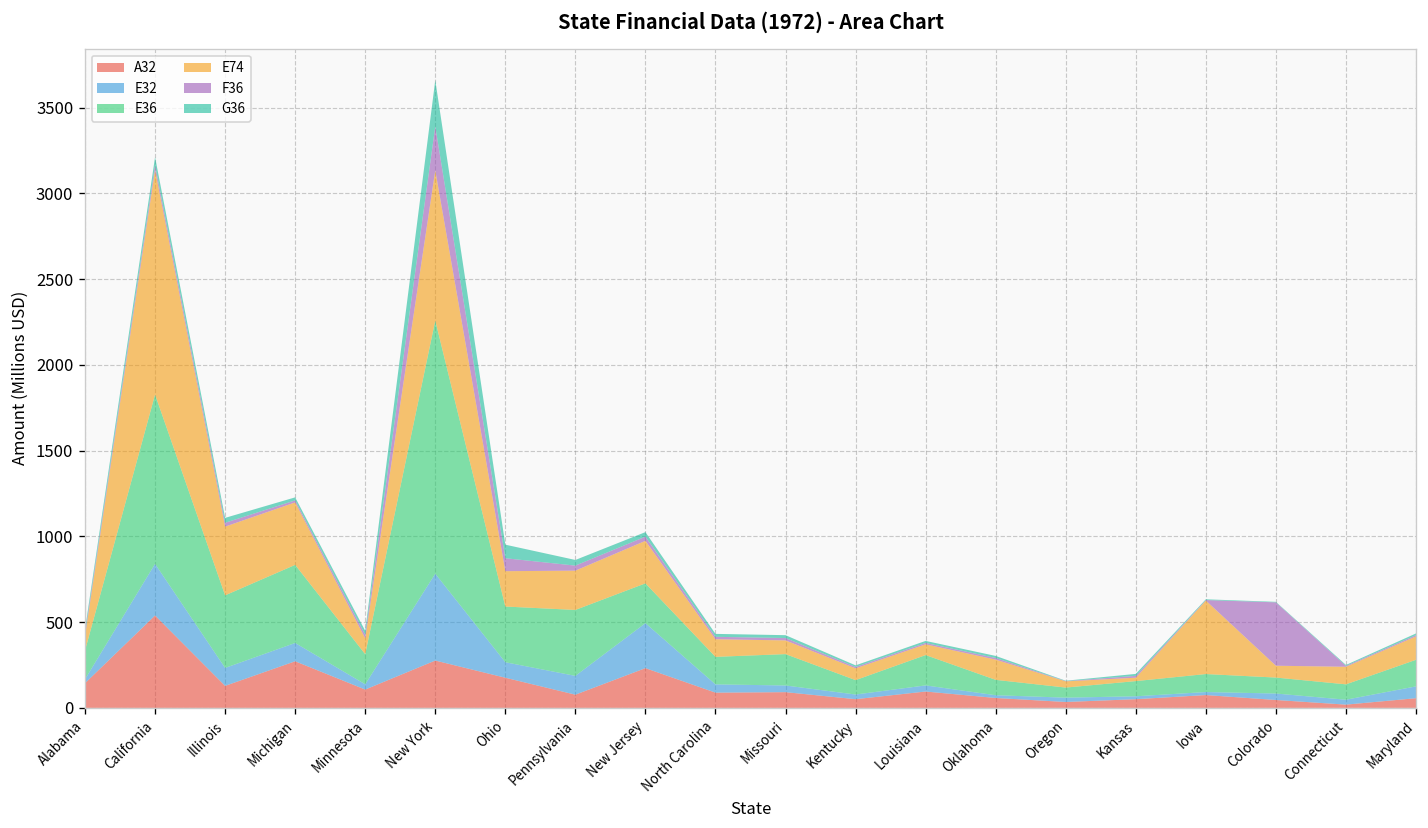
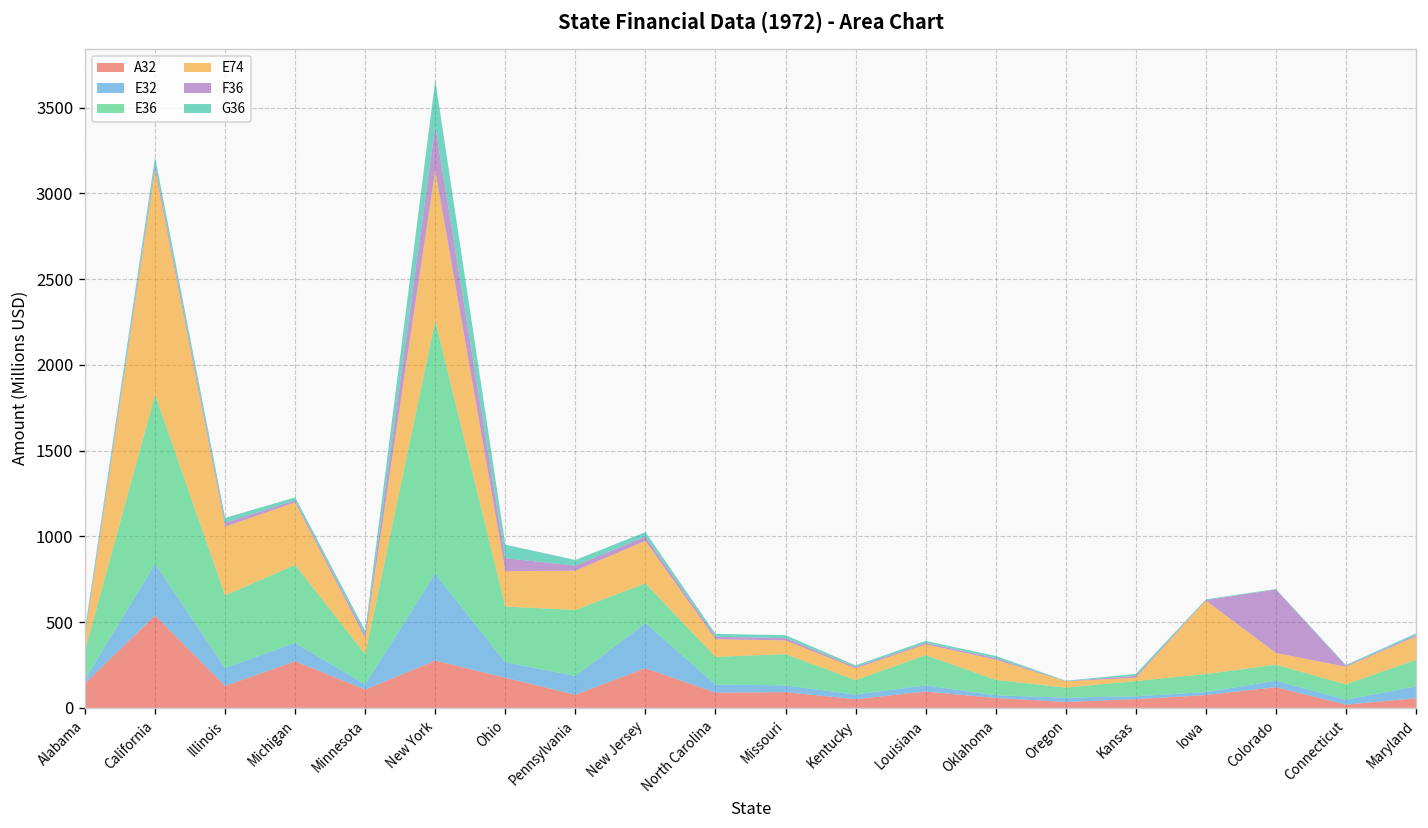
  {
    "A32": {
      "Alabama": 140,
      "California": 540,
      "Illinois": 130,
      "Michigan": 270,
      "Minnesota": 110,
      "New York": 280,
      "Ohio": 180,
      "Pennsylvania": 80,
      "New Jersey": 230,
      "North Carolina": 90,
      "Missouri": 90,
      "Kentucky": 50,
      "Louisiana": 100,
      "Oregon": 30,
-     "Colorado": 50,
+     "Colorado": 120,
      "Connecticut": 20,
      "Maryland": 60
    },
    "E32": {
      "Alabama": 20,
      "California": 300,
      "Illinois": 100,
      "Michigan": 110,
      "Minnesota": 30,
      "New York": 510,
      "Ohio": 90,
      "Pennsylvania": 110,
      "New Jersey": 260,
      "North Carolina": 50,
      "Missouri": 40,
      "Kentucky": 30,
      "Louisiana": 40,
      "Oregon": 30,
      "Colorado": 40,
      "Connecticut": 30,
      "Maryland": 70
    },
    "E74": {
      "California": 1310,
      "Illinois": 400,
      "Minnesota": 90,
      "New York": 880,
      "Ohio": 210,
      "Pennsylvania": 230,
      "New Jersey": 250,
      "Colorado": 70
    },
    "F36": {
      "California": 30,
      "Illinois": 20,
      "Minnesota": 20,
      "New York": 260,
      "Ohio": 80,
      "Pennsylvania": 30,
      "New Jersey": 20
    }
  }
